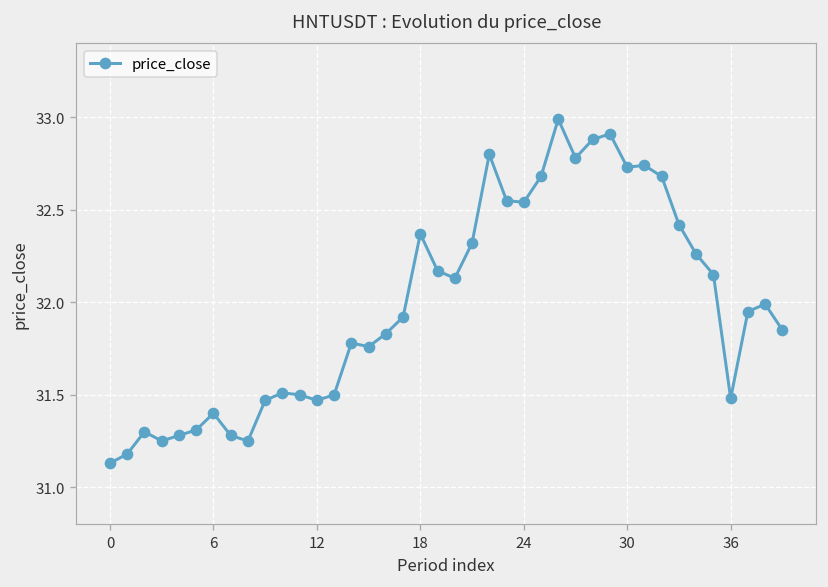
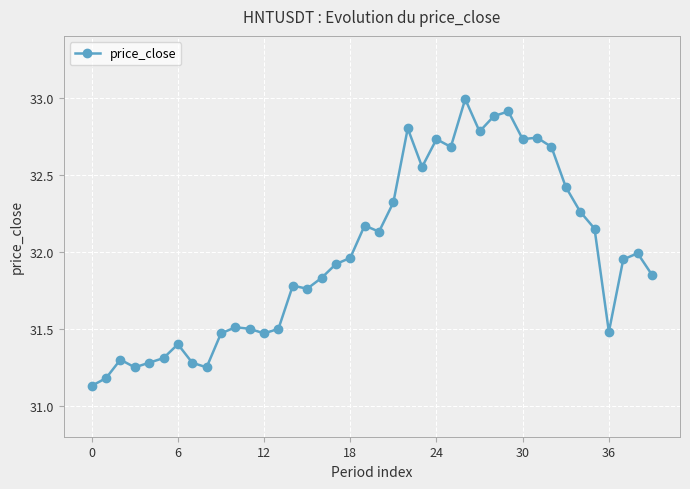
  {
    "0": 31.13,
    "6": 31.40,
    "12": 31.47,
-   "18": 32.37,
-   "24": 32.54,
+   "18": 31.96,
+   "24": 32.73,
    "30": 32.73,
    "36": 31.48
  }
